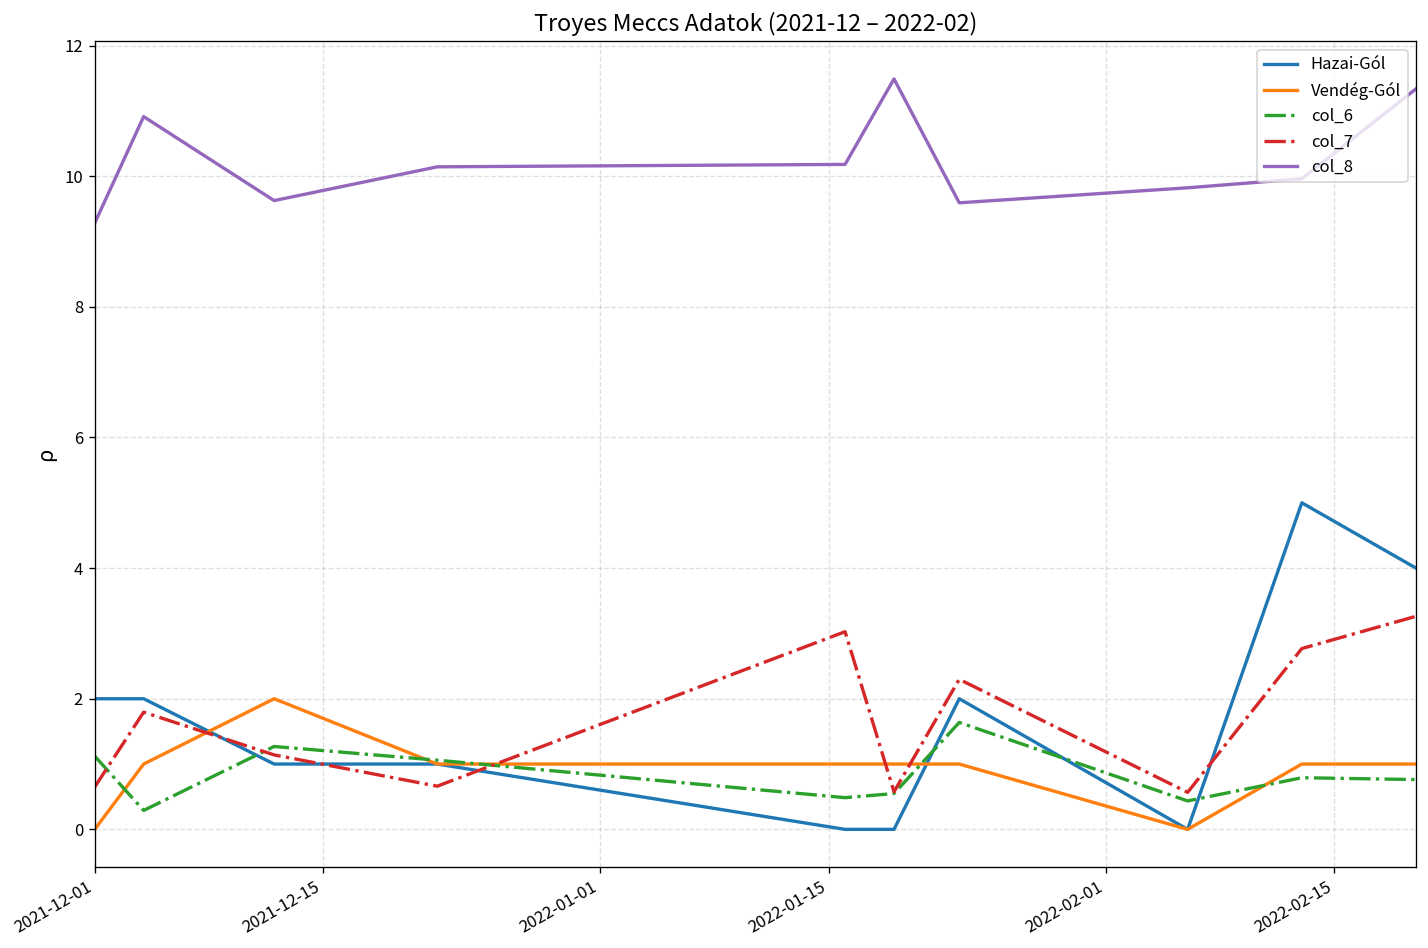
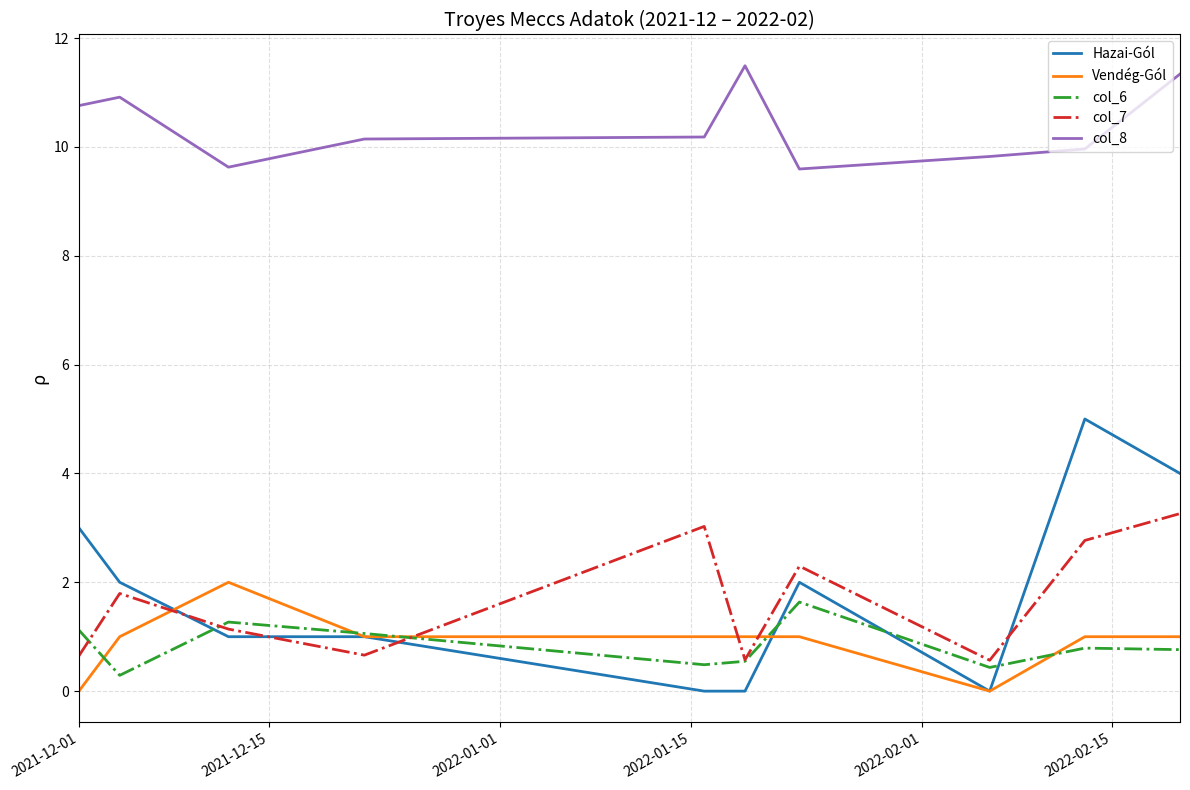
  {
    "Hazai-Gól": {
-     "2021-12-01": 2
+     "2021-12-01": 3
    },
    "Vendég-Gól": {
      "2021-12-01": 0.0
    },
    "col_6": {
      "2021-12-01": 1.1
    },
    "col_7": {
      "2021-12-01": 0.6
    },
    "col_8": {
-     "2021-12-01": 9.3
+     "2021-12-01": 10.8
    }
  }
